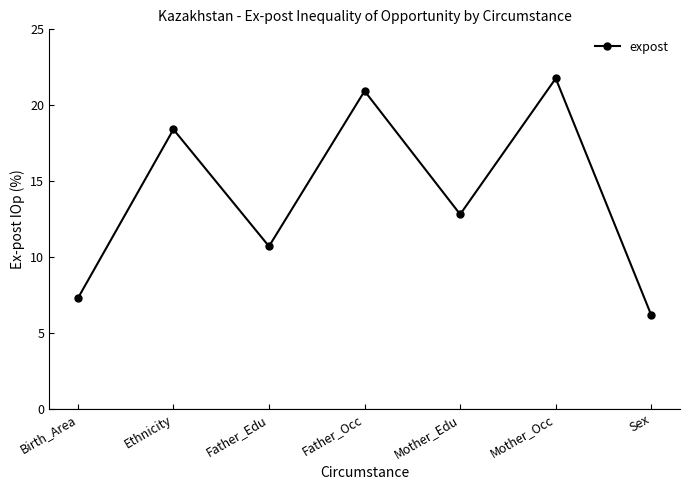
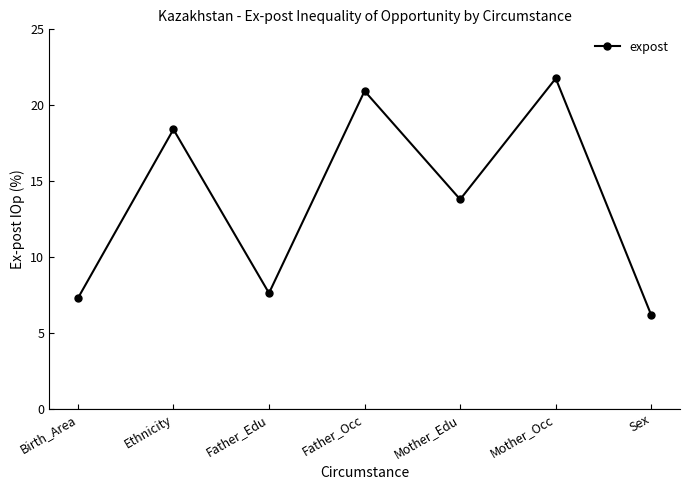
  {
    "Birth_Area": 7.3,
    "Ethnicity": 18.4,
-   "Father_Edu": 10.7,
+   "Father_Edu": 7.6,
    "Father_Occ": 20.9,
-   "Mother_Edu": 12.8,
+   "Mother_Edu": 13.8,
    "Mother_Occ": 21.8,
    "Sex": 6.2
  }
